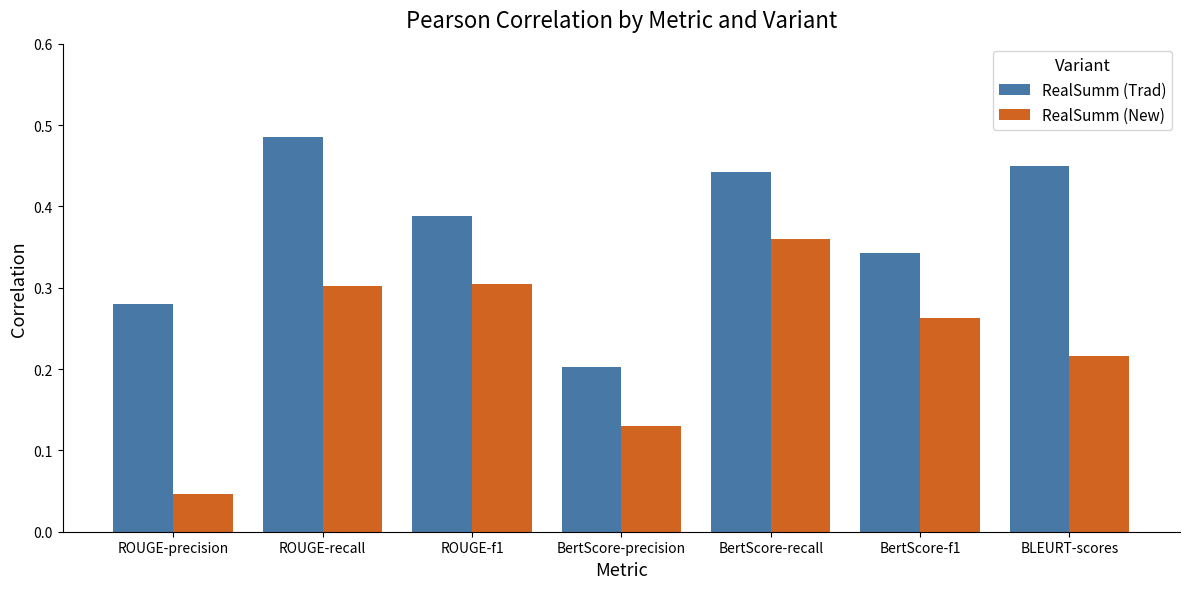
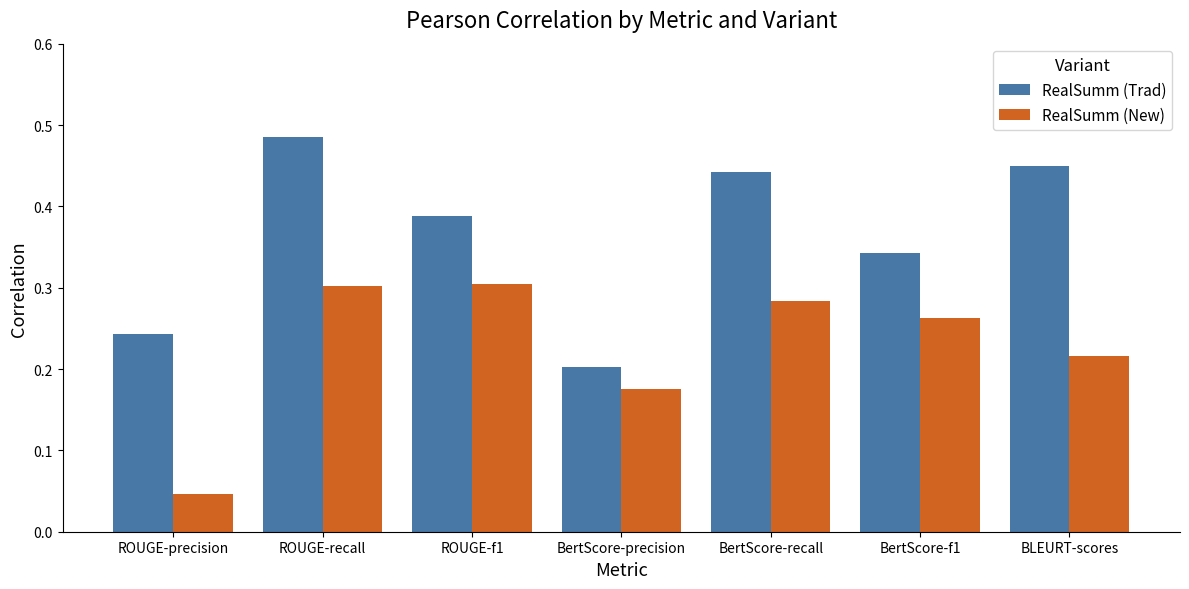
  {
    "RealSumm (Trad)": {
-     "ROUGE-precision": 0.28,
+     "ROUGE-precision": 0.24,
      "ROUGE-recall": 0.49,
      "ROUGE-f1": 0.39,
      "BertScore-precision": 0.20,
      "BertScore-recall": 0.44,
      "BertScore-f1": 0.34,
      "BLEURT-scores": 0.45
    },
    "RealSumm (New)": {
      "ROUGE-precision": 0.05,
      "ROUGE-recall": 0.30,
      "ROUGE-f1": 0.30,
-     "BertScore-precision": 0.13,
-     "BertScore-recall": 0.36,
+     "BertScore-precision": 0.17,
+     "BertScore-recall": 0.28,
      "BertScore-f1": 0.26,
      "BLEURT-scores": 0.22
    }
  }
